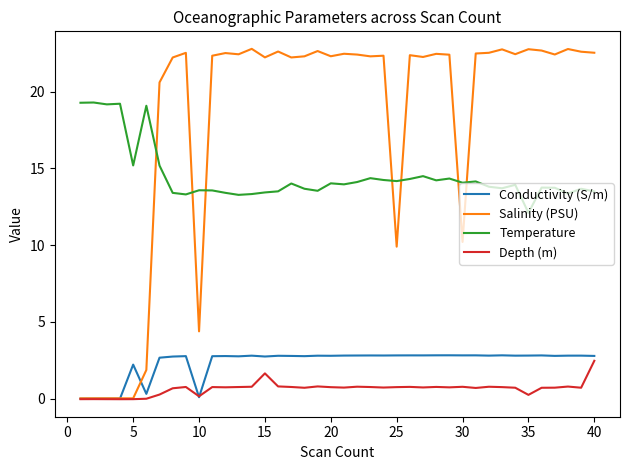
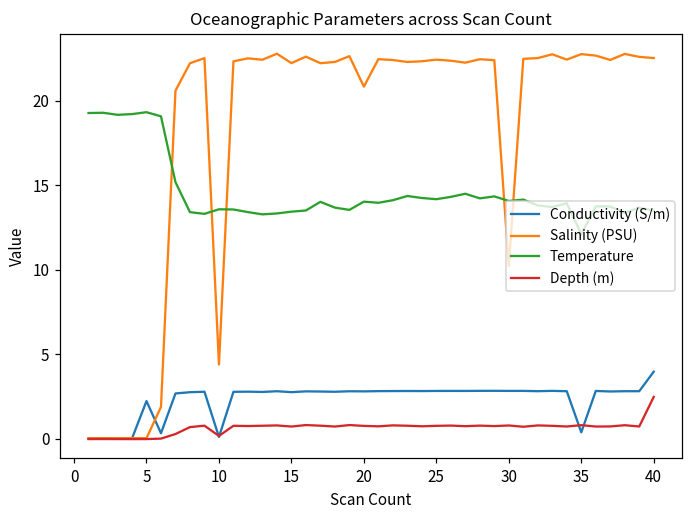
  {
    "Conductivity (S/m)": {
      "5": 2.2,
      "15": 2.7,
      "20": 2.8,
      "25": 2.8,
      "30": 2.8,
-     "35": 2.8,
-     "40": 2.8
+     "35": 0.4,
+     "40": 4.0
    },
    "Salinity (PSU)": {
      "10": 4.4,
      "15": 22.2,
-     "20": 22.3,
-     "25": 9.9,
+     "20": 20.8,
+     "25": 22.4,
      "35": 22.8,
      "40": 22.5
    },
    "Temperature": {
-     "5": 15.2,
+     "5": 19.3,
      "10": 13.6,
      "15": 13.4,
      "20": 14.0,
      "25": 14.2,
      "30": 14.1
    },
    "Depth (m)": {
-     "15": 1.6,
+     "15": 0.7,
      "20": 0.8,
      "25": 0.8,
      "30": 0.8,
-     "35": 0.2,
+     "35": 0.8,
      "40": 2.5
    }
  }
